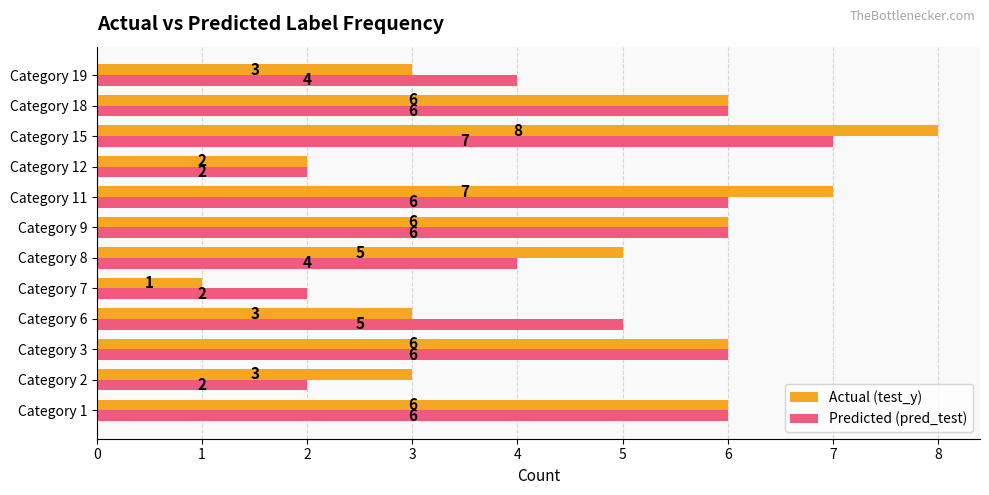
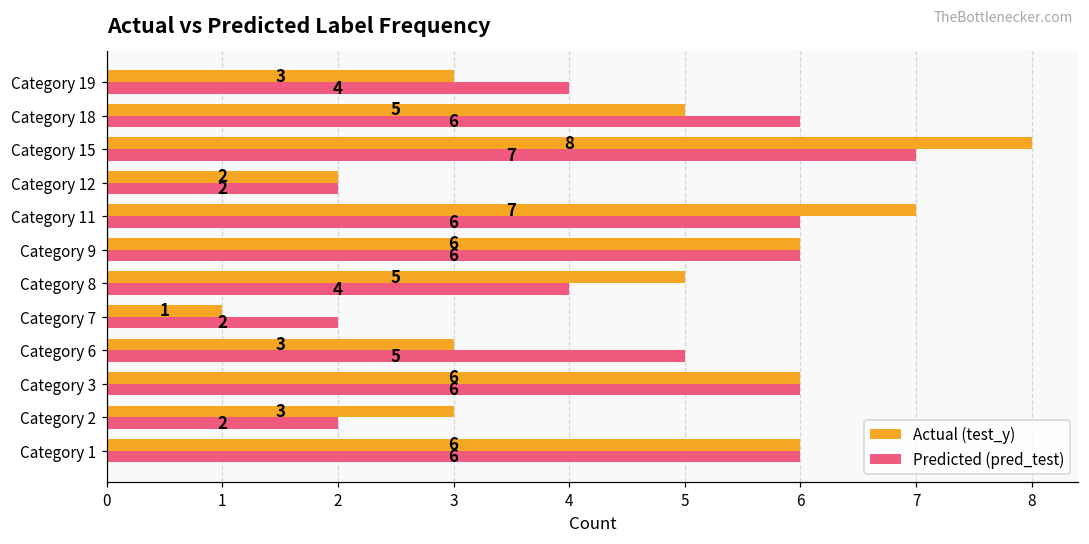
  {
    "Actual (test_y)": {
      "Category 19": 3,
-     "Category 18": 6,
+     "Category 18": 5,
      "Category 15": 8,
      "Category 11": 7,
      "Category 8": 5,
      "Category 7": 1,
      "Category 6": 3,
      "Category 2": 3
    },
    "Predicted (pred_test)": {
      "Category 19": 4,
      "Category 18": 6,
      "Category 15": 7,
      "Category 11": 6,
      "Category 8": 4,
      "Category 7": 2,
      "Category 6": 5,
      "Category 2": 2
    }
  }
